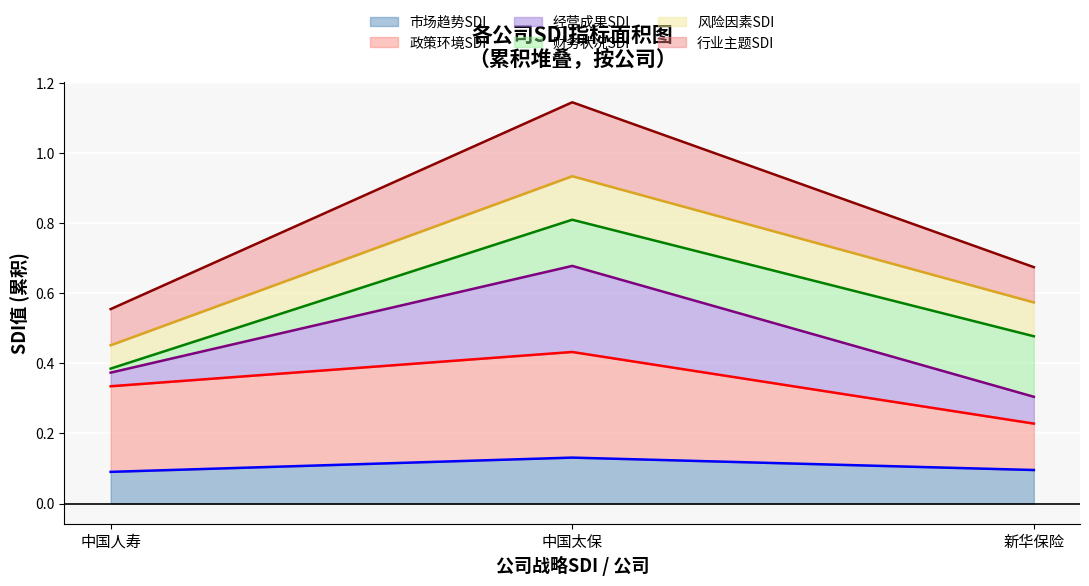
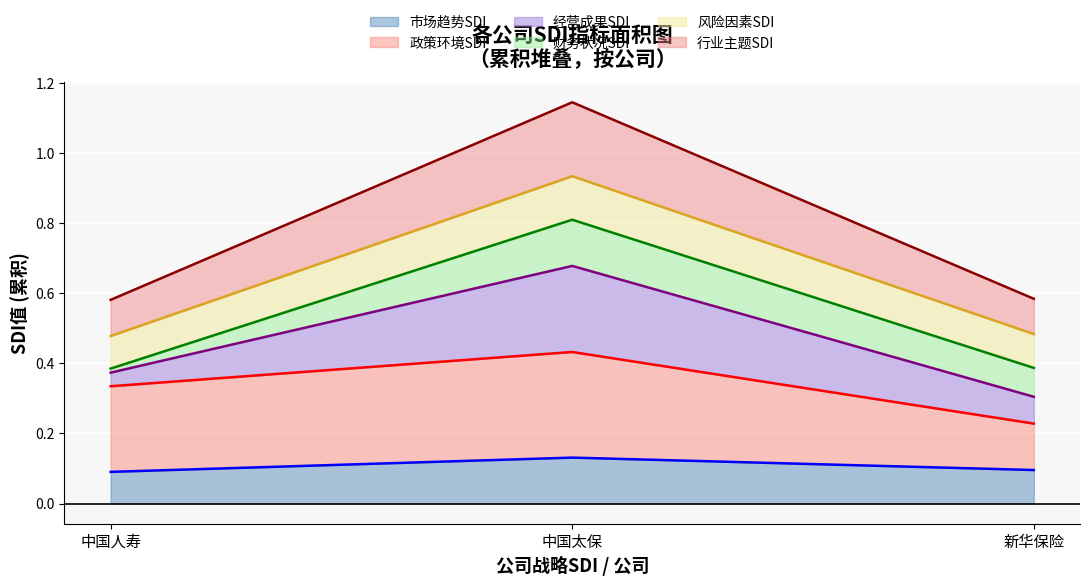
  {
    "财务状况SDI": {
      "中国人寿": 0.01,
      "中国太保": 0.13,
-     "新华保险": 0.17
+     "新华保险": 0.08
    },
    "风险因素SDI": {
-     "中国人寿": 0.07,
+     "中国人寿": 0.09,
      "中国太保": 0.12,
      "新华保险": 0.10
    }
  }
